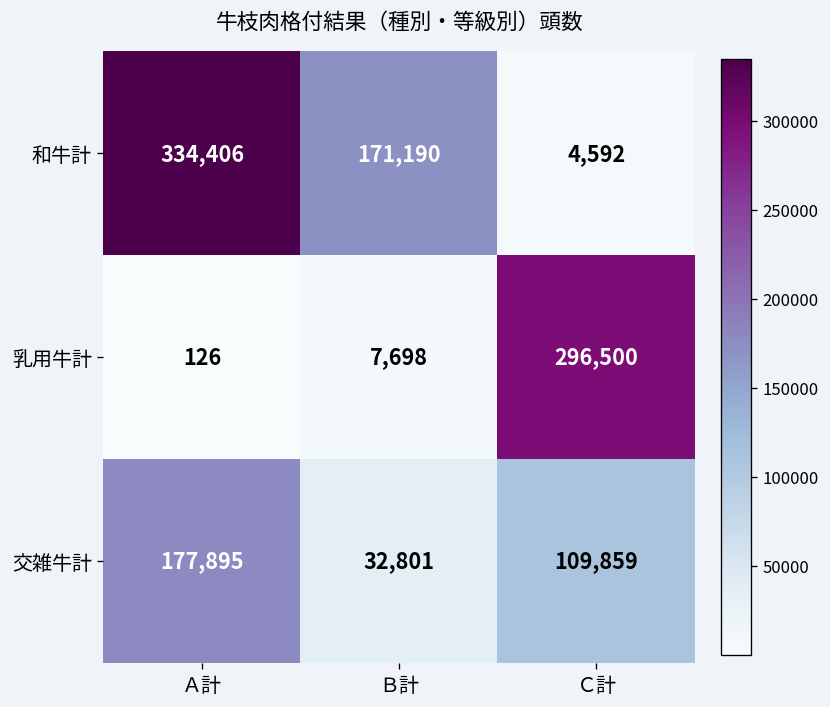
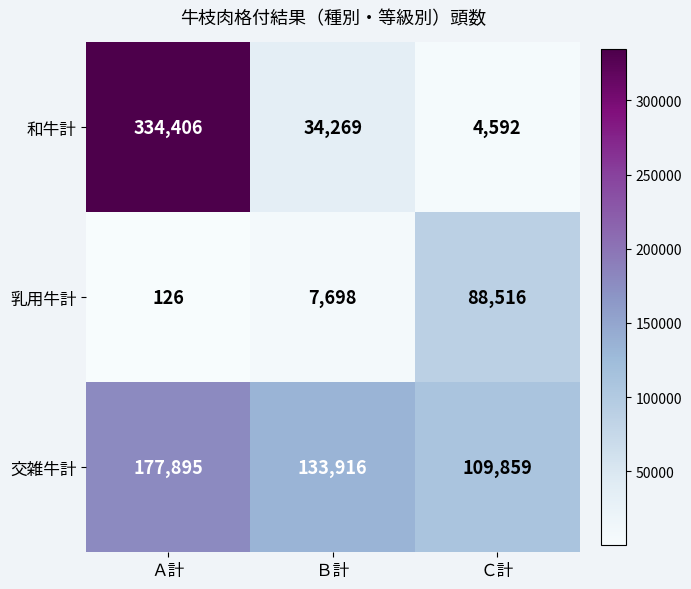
  {
    "和牛計": {
      "Ａ計": "334,406",
-     "Ｂ計": "171,190",
+     "Ｂ計": "34,269",
      "Ｃ計": "4,592"
    },
    "乳用牛計": {
      "Ａ計": "126",
      "Ｂ計": "7,698",
-     "Ｃ計": "296,500"
+     "Ｃ計": "88,516"
    },
    "交雑牛計": {
      "Ａ計": "177,895",
-     "Ｂ計": "32,801",
+     "Ｂ計": "133,916",
      "Ｃ計": "109,859"
    }
  }
